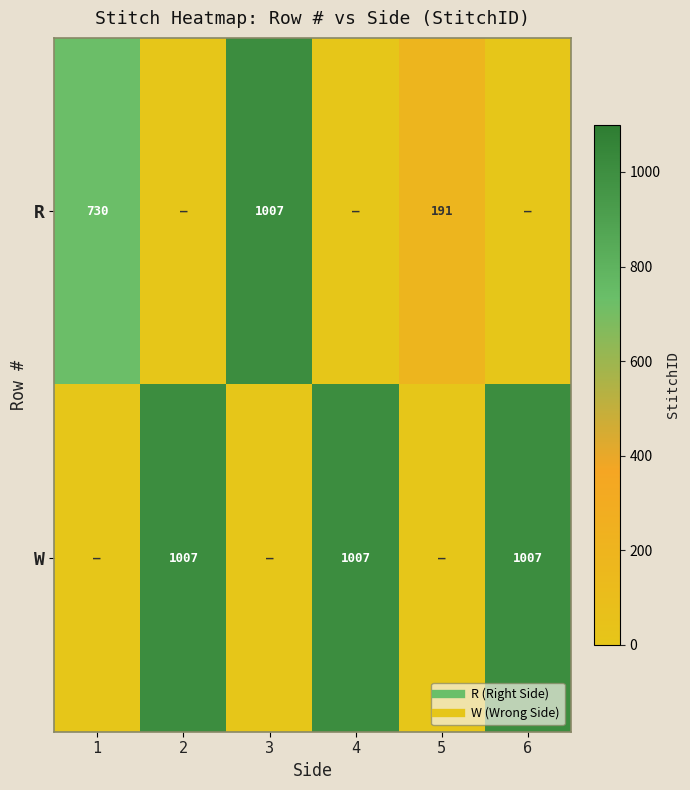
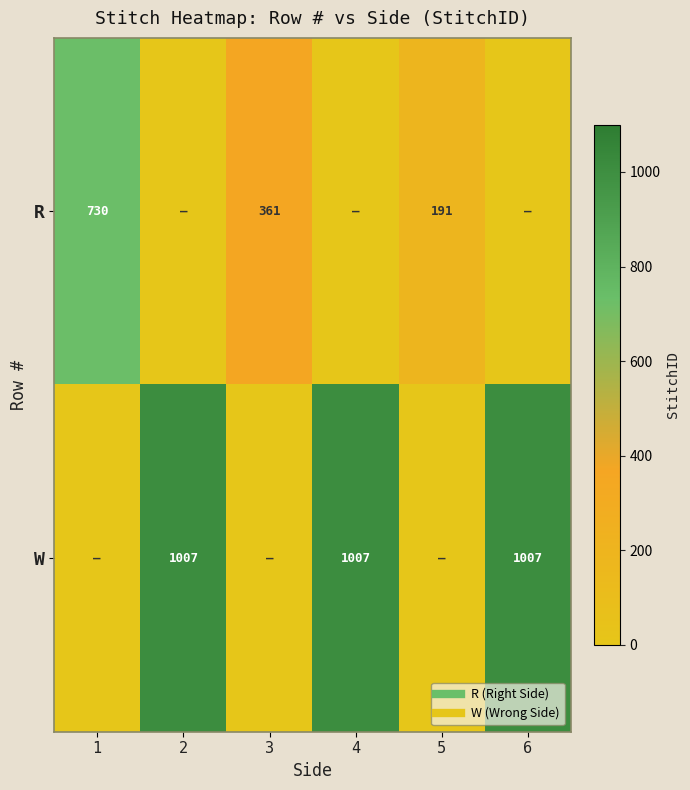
  {
    "R": {
      "1": 730,
-     "3": 1007,
+     "3": 361,
      "5": 191
    },
    "W": {
      "2": 1007,
      "4": 1007,
      "6": 1007
    }
  }
